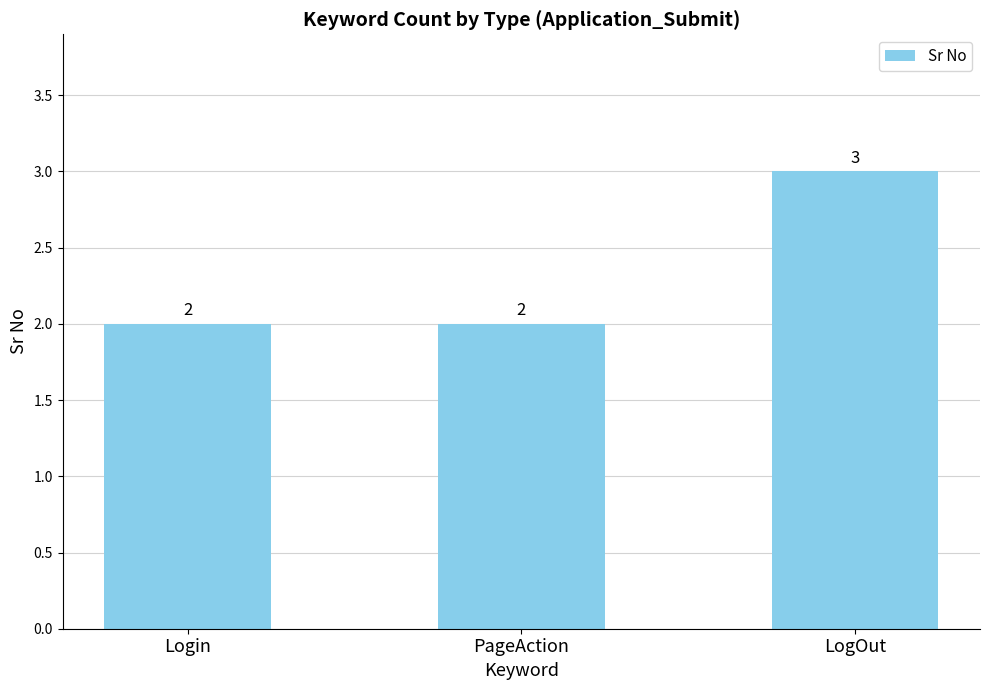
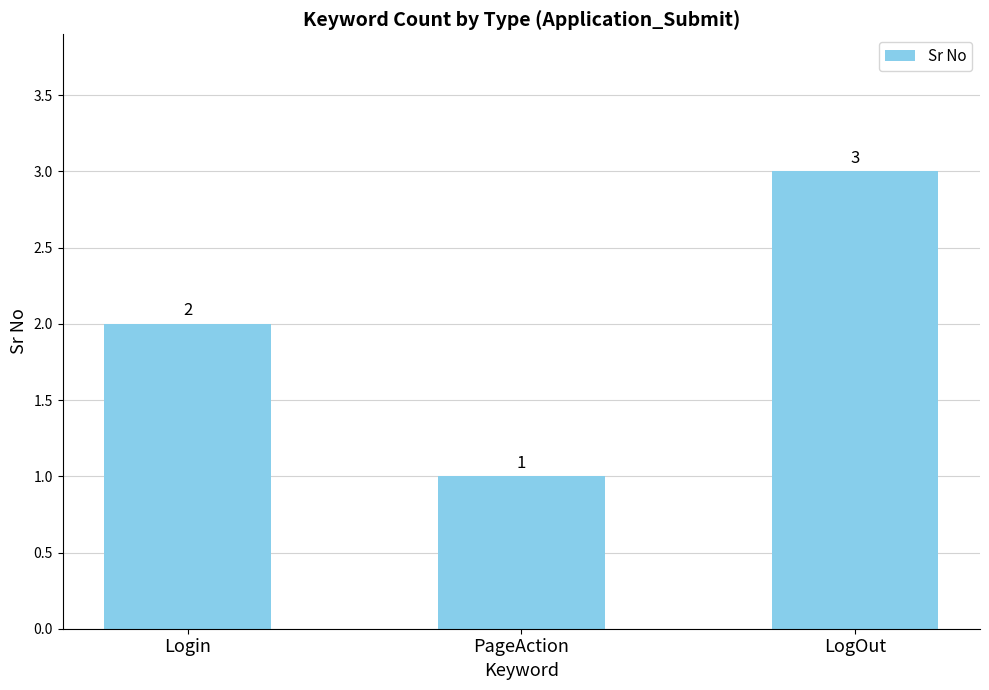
  {
    "Login": 2,
-   "PageAction": 2,
+   "PageAction": 1,
    "LogOut": 3
  }
